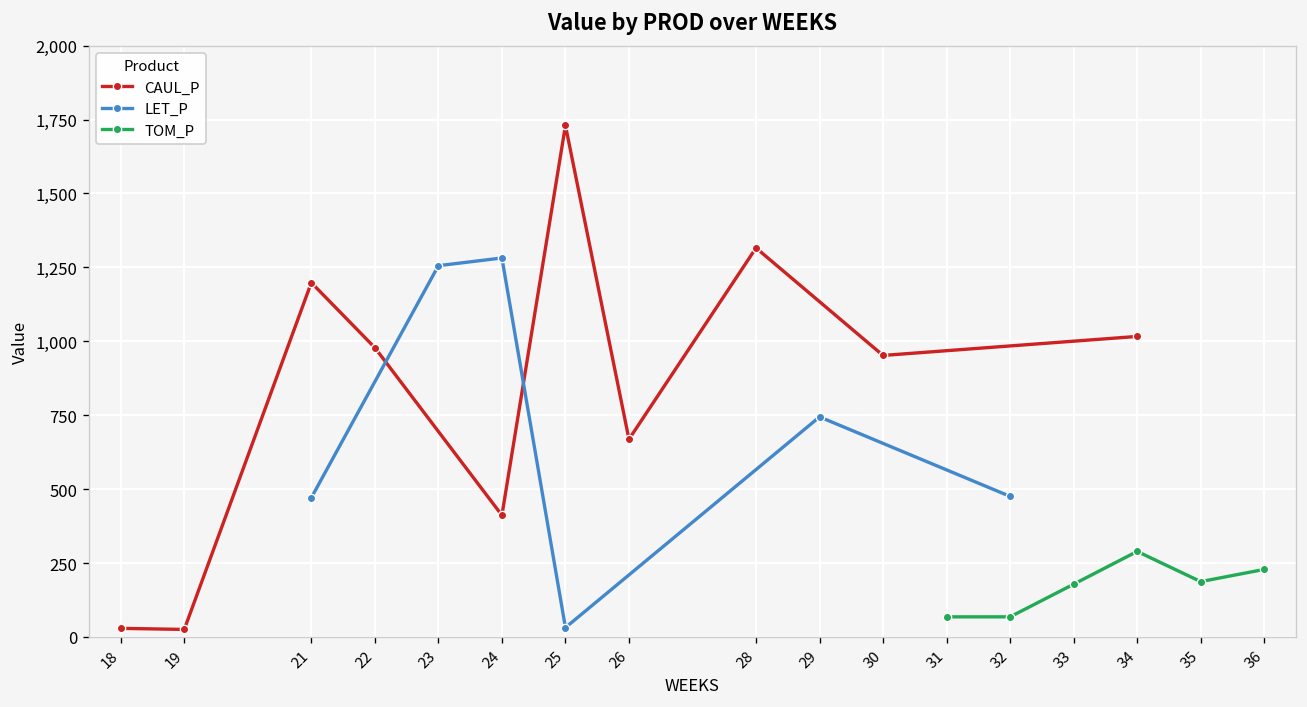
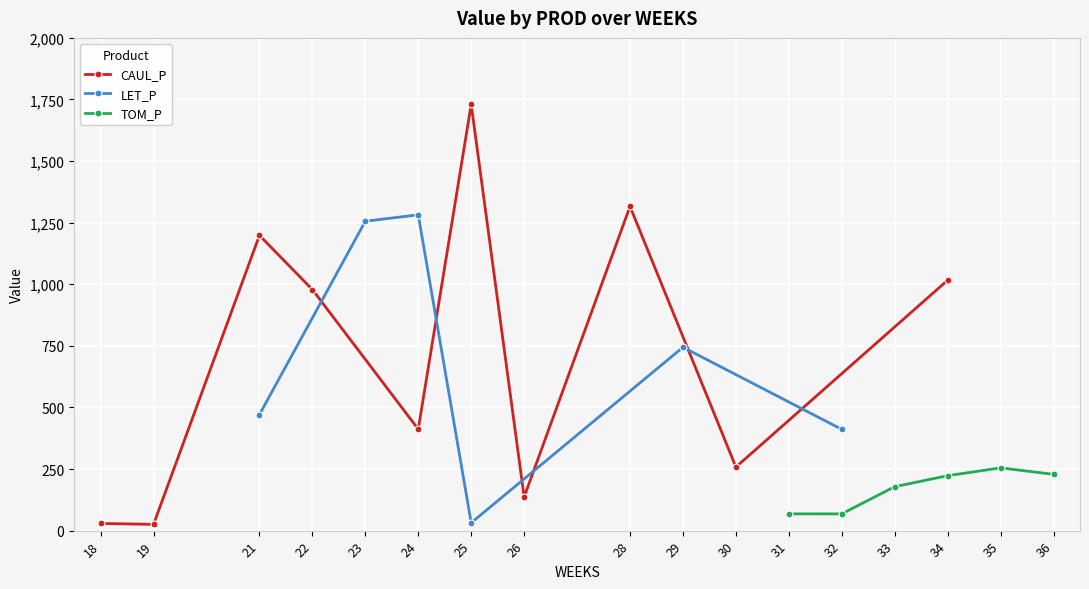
  {
    "CAUL_P": {
      "18": "30",
      "19": "30",
      "21": "1,200",
      "22": "980",
      "24": "410",
      "25": "1,730",
-     "26": "670",
+     "26": "140",
      "28": "1,320",
-     "30": "950",
+     "30": "260",
      "34": "1,020"
    },
    "LET_P": {
      "21": "470",
      "23": "1,260",
      "24": "1,280",
      "25": "30",
      "29": "740",
-     "32": "480"
+     "32": "410"
    },
    "TOM_P": {
      "31": "70",
      "32": "70",
      "33": "180",
-     "34": "290",
-     "35": "190",
+     "34": "220",
+     "35": "250",
      "36": "230"
    }
  }
